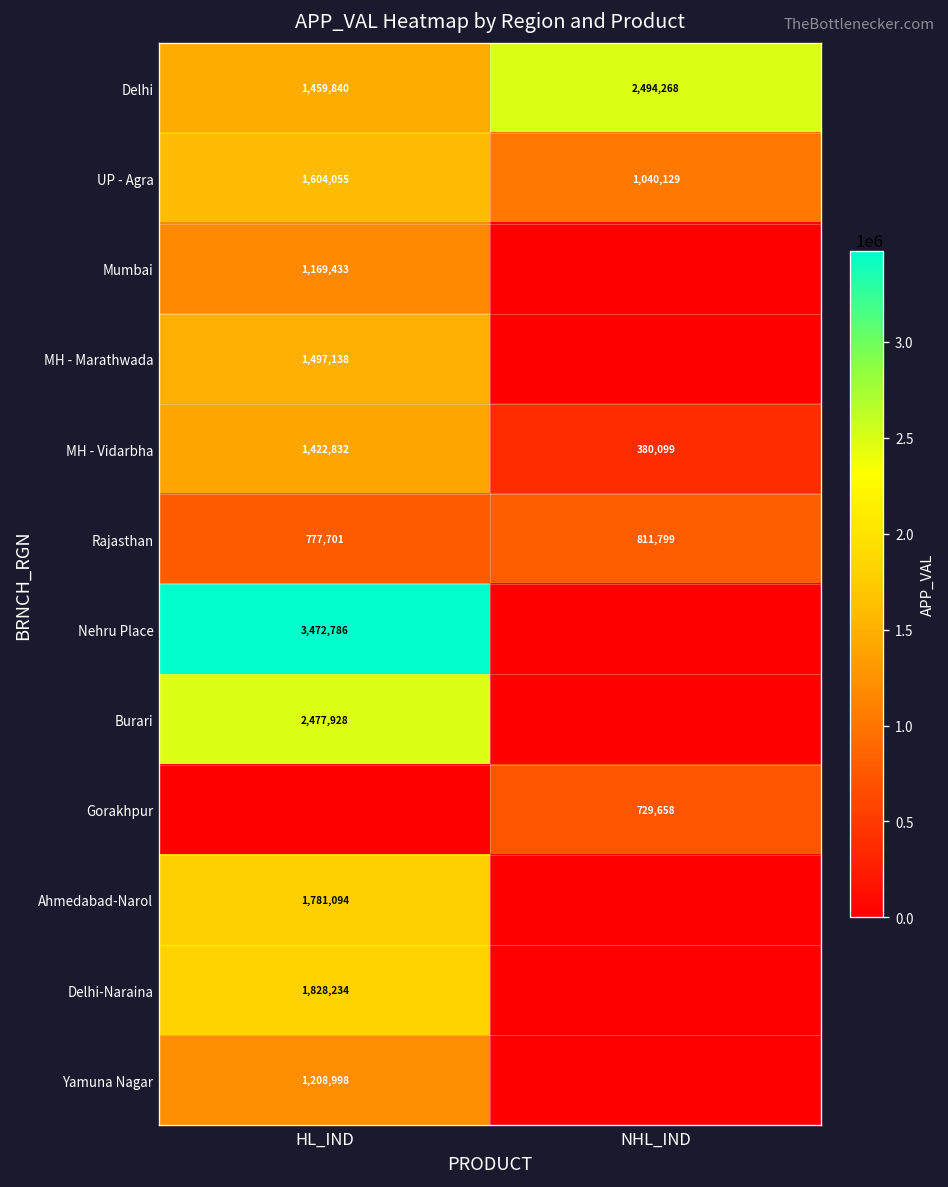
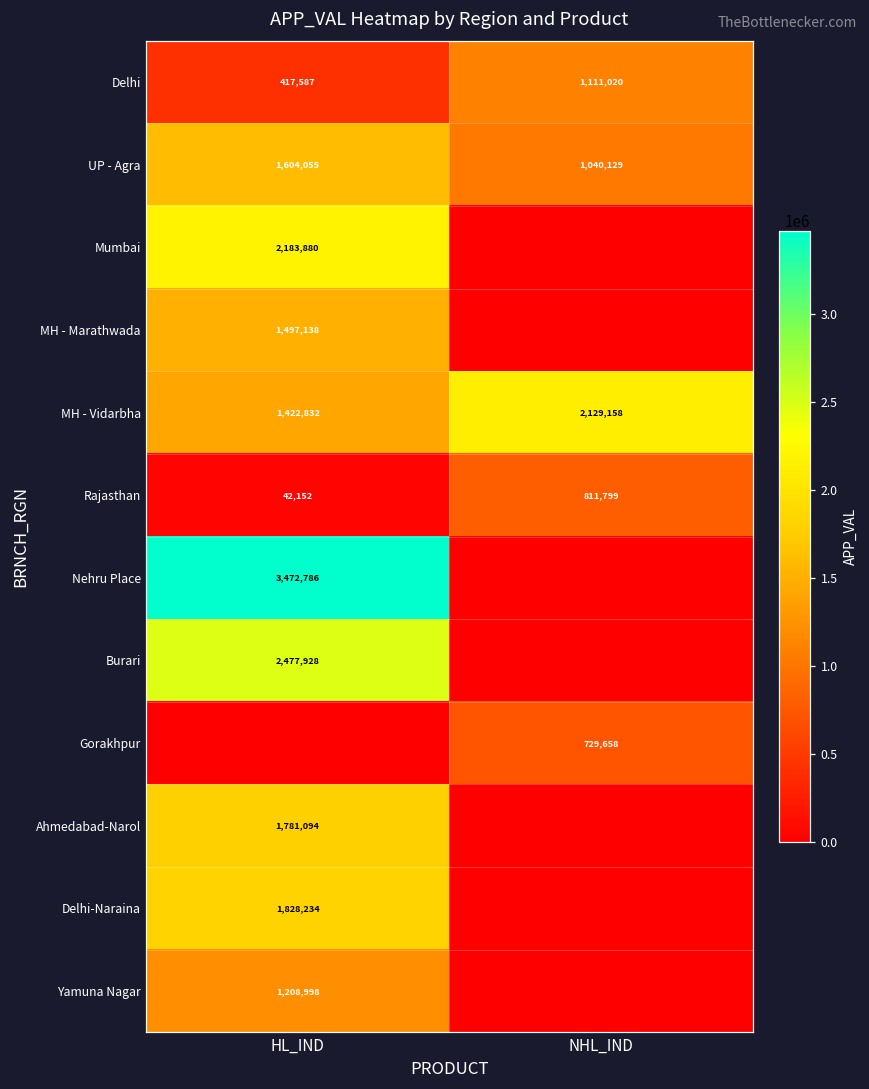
  {
    "Delhi": {
-     "HL_IND": "1,459,840",
-     "NHL_IND": "2,494,268"
+     "HL_IND": "417,587",
+     "NHL_IND": "1,111,020"
    },
    "UP - Agra": {
      "HL_IND": "1,604,055",
      "NHL_IND": "1,040,129"
    },
    "Mumbai": {
-     "HL_IND": "1,169,433"
+     "HL_IND": "2,183,880"
    },
    "MH - Marathwada": {
      "HL_IND": "1,497,138"
    },
    "MH - Vidarbha": {
      "HL_IND": "1,422,832",
-     "NHL_IND": "380,099"
+     "NHL_IND": "2,129,158"
    },
    "Rajasthan": {
-     "HL_IND": "777,701",
+     "HL_IND": "42,152",
      "NHL_IND": "811,799"
    },
    "Nehru Place": {
      "HL_IND": "3,472,786"
    },
    "Burari": {
      "HL_IND": "2,477,928"
    },
    "Gorakhpur": {
      "NHL_IND": "729,658"
    },
    "Ahmedabad-Narol": {
      "HL_IND": "1,781,094"
    },
    "Delhi-Naraina": {
      "HL_IND": "1,828,234"
    },
    "Yamuna Nagar": {
      "HL_IND": "1,208,998"
    }
  }
